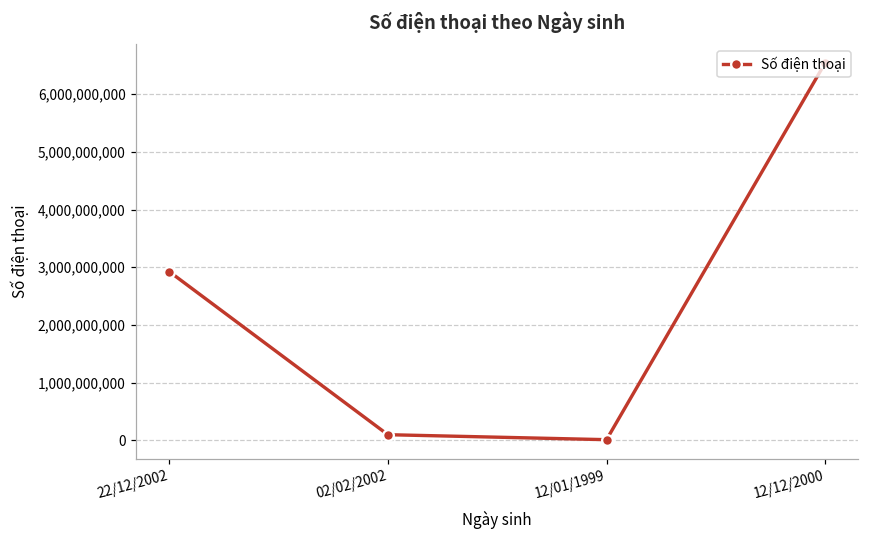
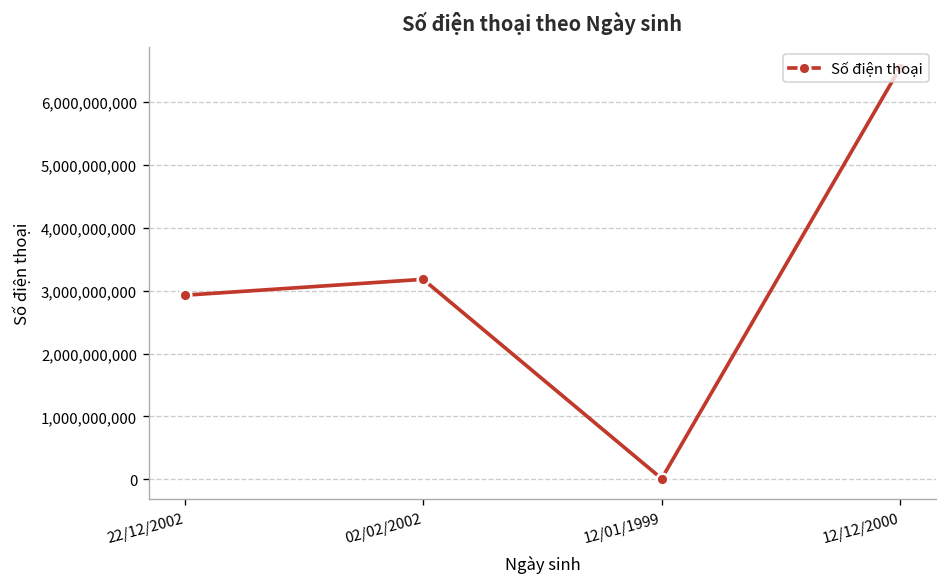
  {
    "22/12/2002": "2,900,000,000",
-   "02/02/2002": "100,000,000",
+   "02/02/2002": "3,200,000,000",
    "12/01/1999": "0"
  }
